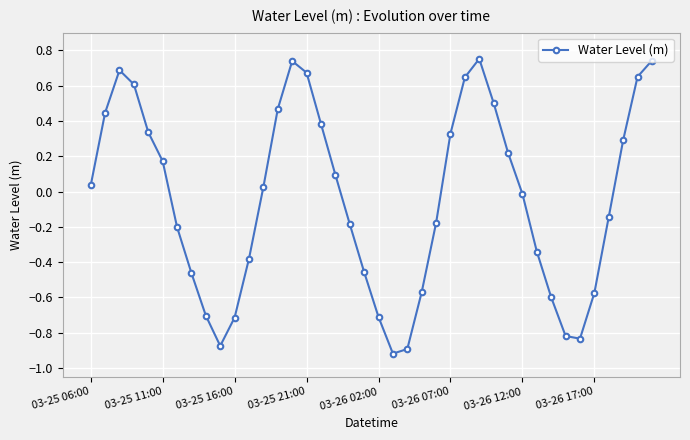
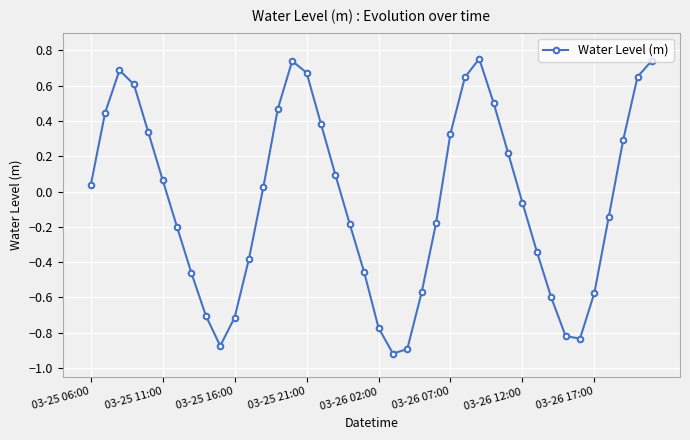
  {
    "03-25 06:00": 0.03,
-   "03-25 11:00": 0.17,
+   "03-25 11:00": 0.07,
    "03-25 16:00": -0.71,
    "03-25 21:00": 0.67,
-   "03-26 02:00": -0.71,
+   "03-26 02:00": -0.77,
    "03-26 07:00": 0.33,
-   "03-26 12:00": -0.01,
+   "03-26 12:00": -0.06,
    "03-26 17:00": -0.57
  }
